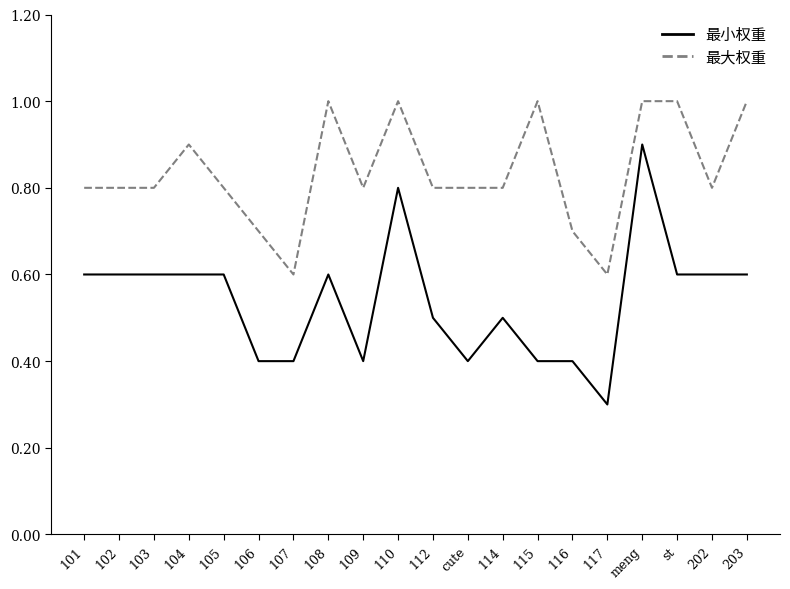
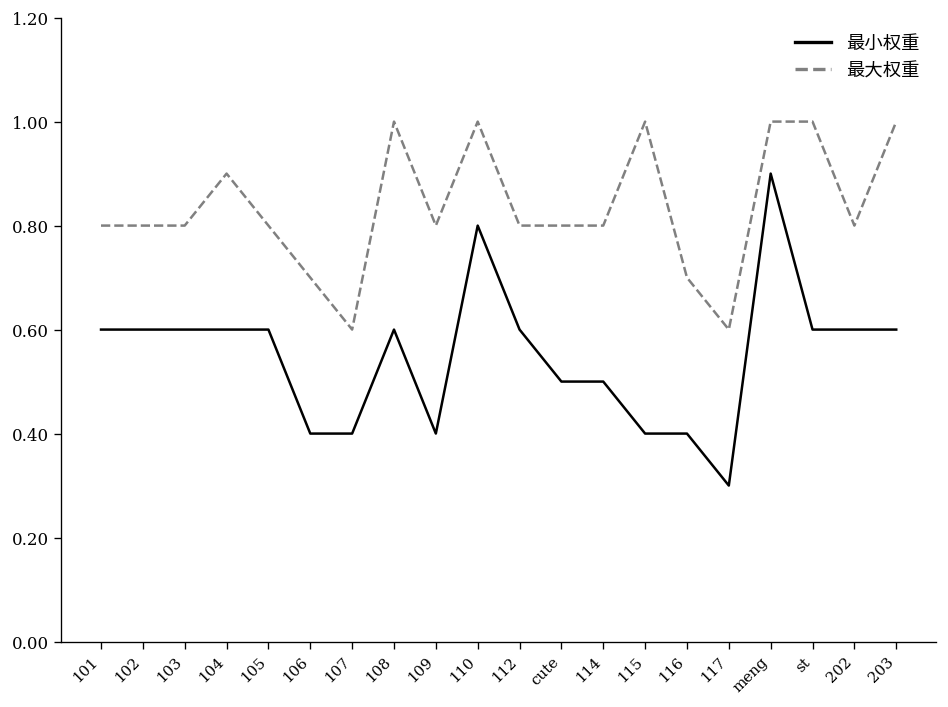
  {
    "最小权重": {
      "101": 0.6,
      "102": 0.6,
      "103": 0.6,
      "104": 0.6,
      "105": 0.6,
      "106": 0.4,
      "107": 0.4,
      "108": 0.6,
      "109": 0.4,
      "110": 0.8,
-     "112": 0.5,
-     "cute": 0.4,
+     "112": 0.6,
+     "cute": 0.5,
      "114": 0.5,
      "115": 0.4,
      "116": 0.4,
      "117": 0.3,
      "meng": 0.9,
      "st": 0.6,
      "202": 0.6,
      "203": 0.6
    },
    "最大权重": {
      "101": 0.8,
      "102": 0.8,
      "103": 0.8,
      "104": 0.9,
      "105": 0.8,
      "106": 0.7,
      "107": 0.6,
      "108": 1.0,
      "109": 0.8,
      "110": 1.0,
      "112": 0.8,
      "cute": 0.8,
      "114": 0.8,
      "115": 1.0,
      "116": 0.7,
      "117": 0.6,
      "meng": 1.0,
      "st": 1.0,
      "202": 0.8,
      "203": 1.0
    }
  }
